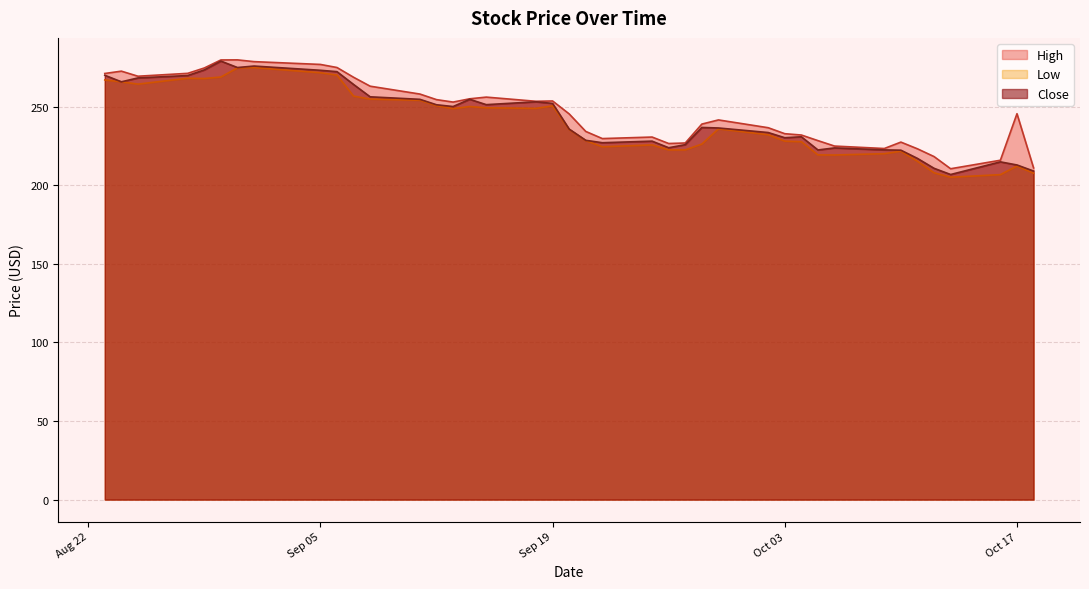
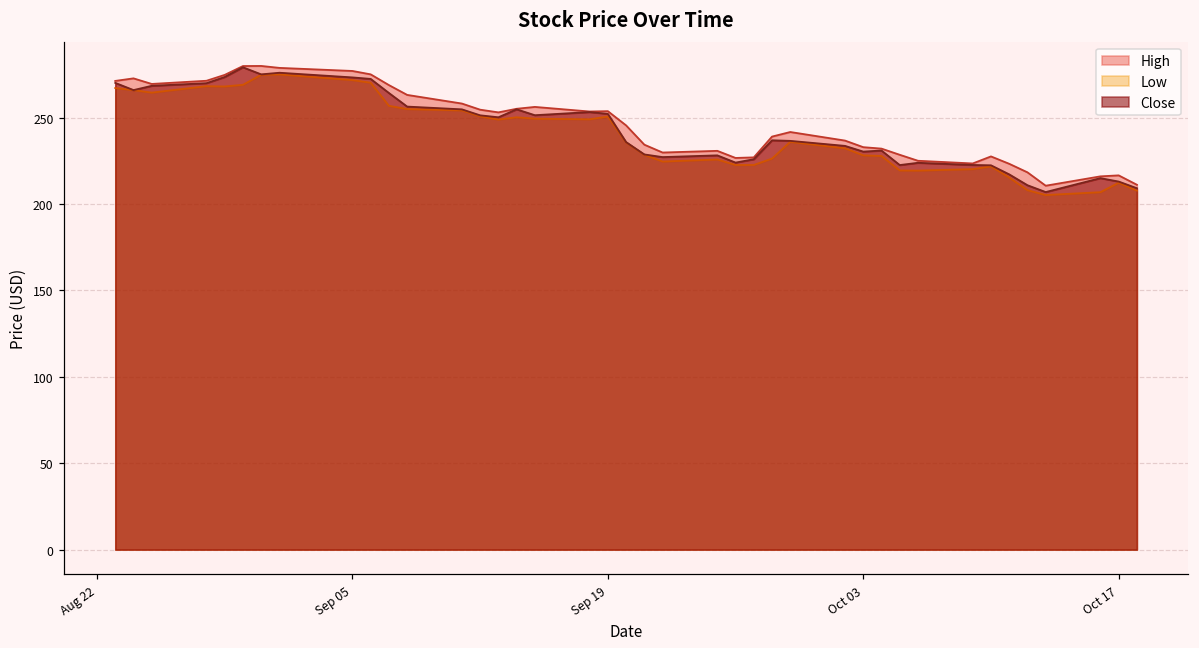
  {
    "High": {
      "Sep 05": 277,
      "Oct 03": 233,
-     "Oct 17": 246
+     "Oct 17": 217
    },
    "Low": {
      "Oct 03": 228
    },
    "Close": {
      "Oct 03": 230
    }
  }
